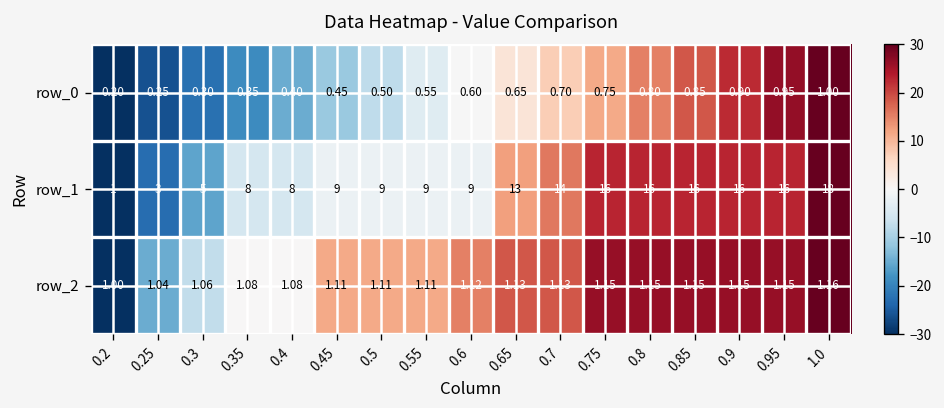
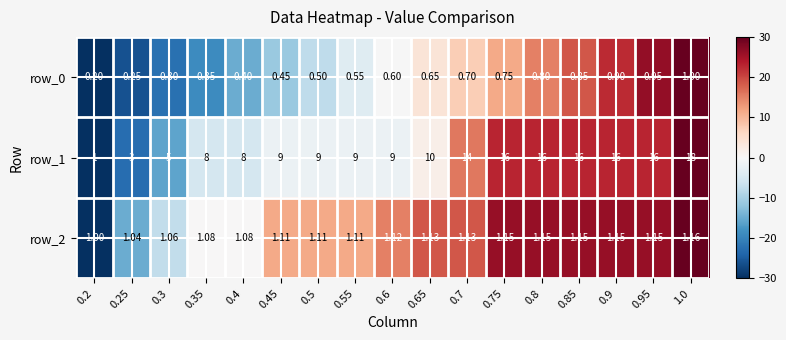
  {
    "row_0": {
      "0.2": 0.20,
      "0.25": 0.25,
      "0.3": 0.30,
      "0.35": 0.35,
      "0.4": 0.40,
      "0.45": 0.45,
      "0.5": 0.50,
      "0.55": 0.55,
      "0.6": 0.60,
      "0.65": 0.65,
      "0.7": 0.70,
      "0.75": 0.75,
      "0.8": 0.80,
      "0.85": 0.85,
      "0.9": 0.90,
      "0.95": 0.95,
      "1.0": 1.00
    },
    "row_1": {
      "0.2": 1,
      "0.25": 3,
      "0.3": 5,
      "0.35": 8,
      "0.4": 8,
      "0.45": 9,
      "0.5": 9,
      "0.55": 9,
      "0.6": 9,
-     "0.65": 13,
+     "0.65": 10,
      "0.7": 14,
      "0.75": 16,
      "0.8": 16,
      "0.85": 16,
      "0.9": 16,
      "0.95": 16,
      "1.0": 18
    },
    "row_2": {
      "0.2": 1.00,
      "0.25": 1.04,
      "0.3": 1.06,
      "0.35": 1.08,
      "0.4": 1.08,
      "0.45": 1.11,
      "0.5": 1.11,
      "0.55": 1.11,
      "0.6": 1.12,
      "0.65": 1.13,
      "0.7": 1.13,
      "0.75": 1.15,
      "0.8": 1.15,
      "0.85": 1.15,
      "0.9": 1.15,
      "0.95": 1.15,
      "1.0": 1.16
    }
  }
